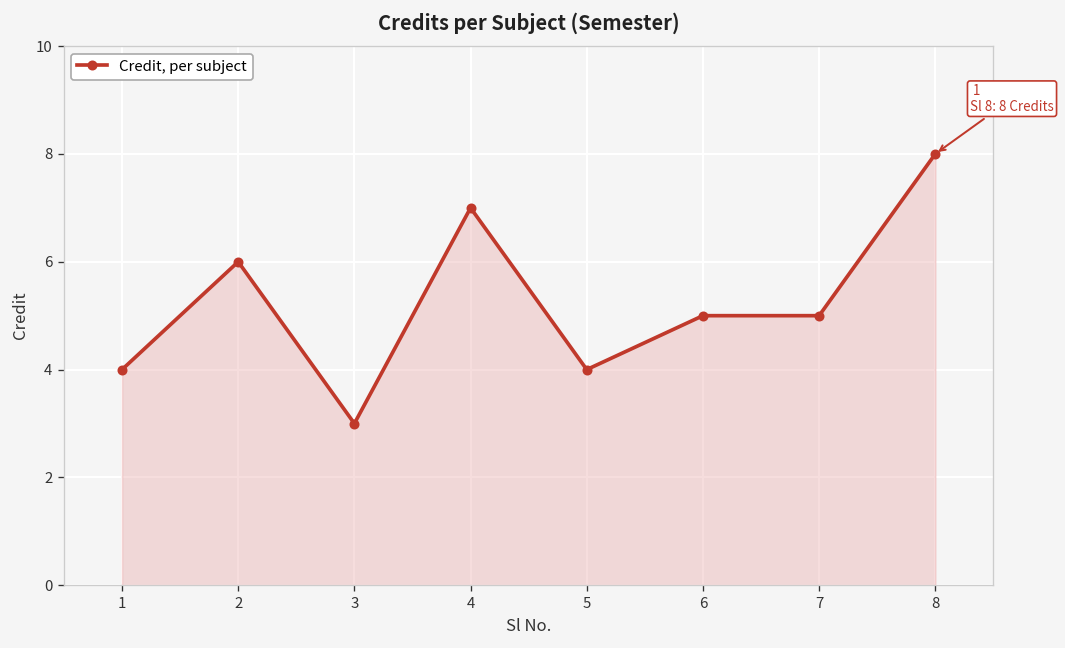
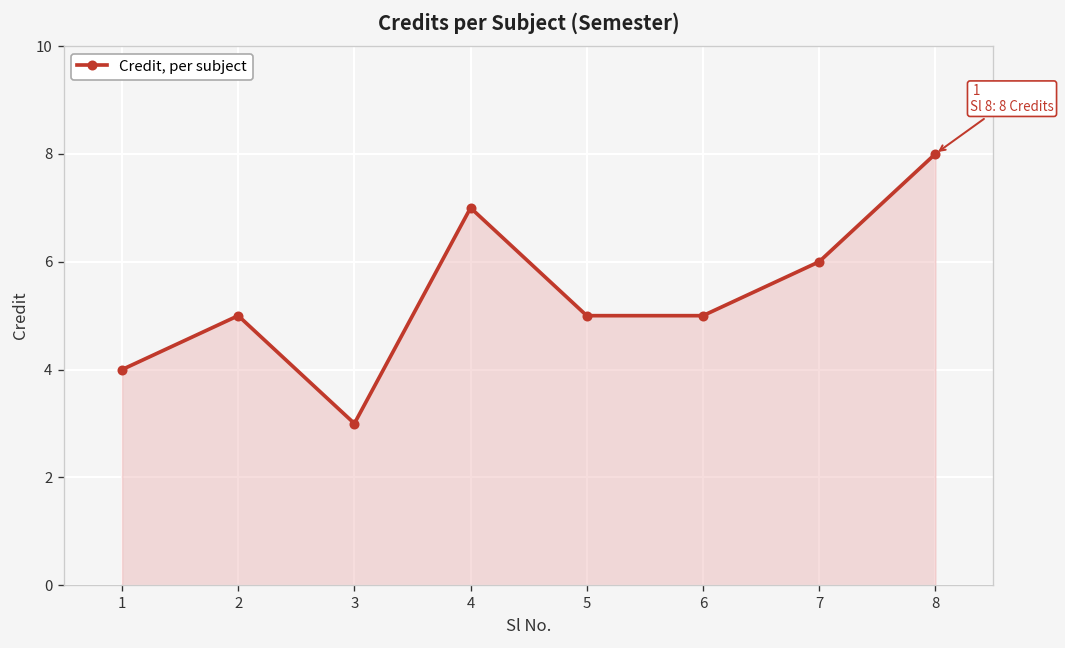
  {
    "1": 4,
-   "2": 6,
+   "2": 5,
    "3": 3,
    "4": 7,
-   "5": 4,
+   "5": 5,
    "6": 5,
-   "7": 5
+   "7": 6
  }
